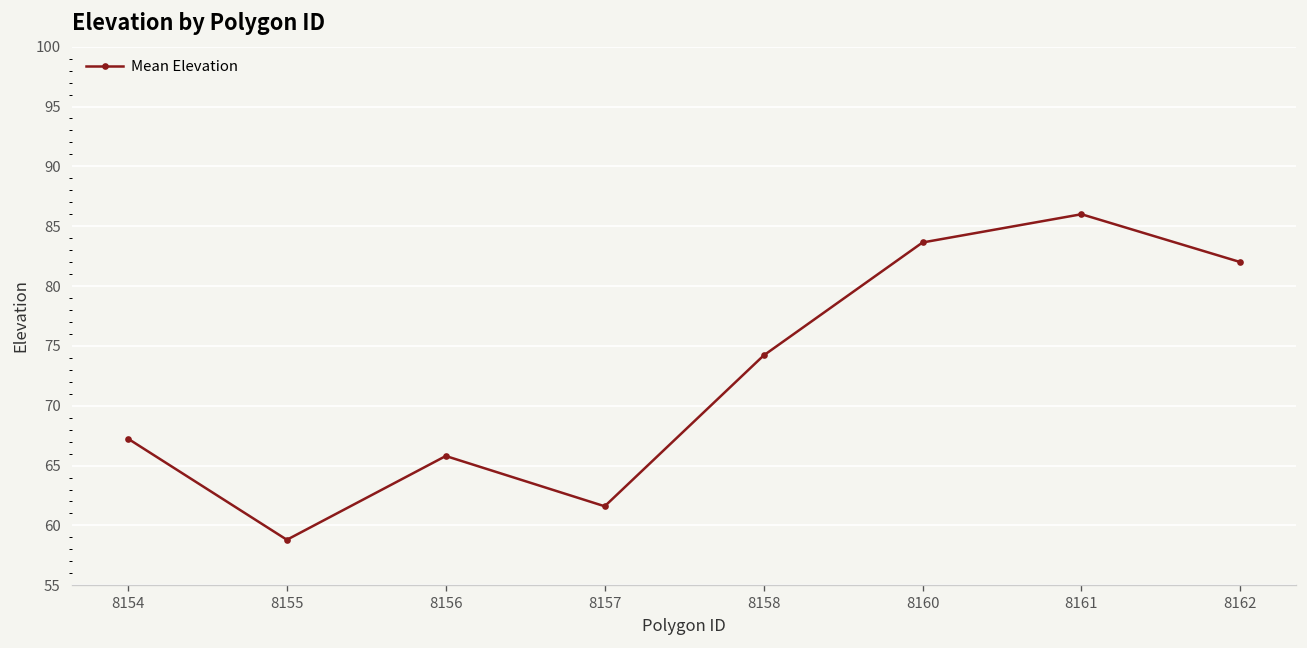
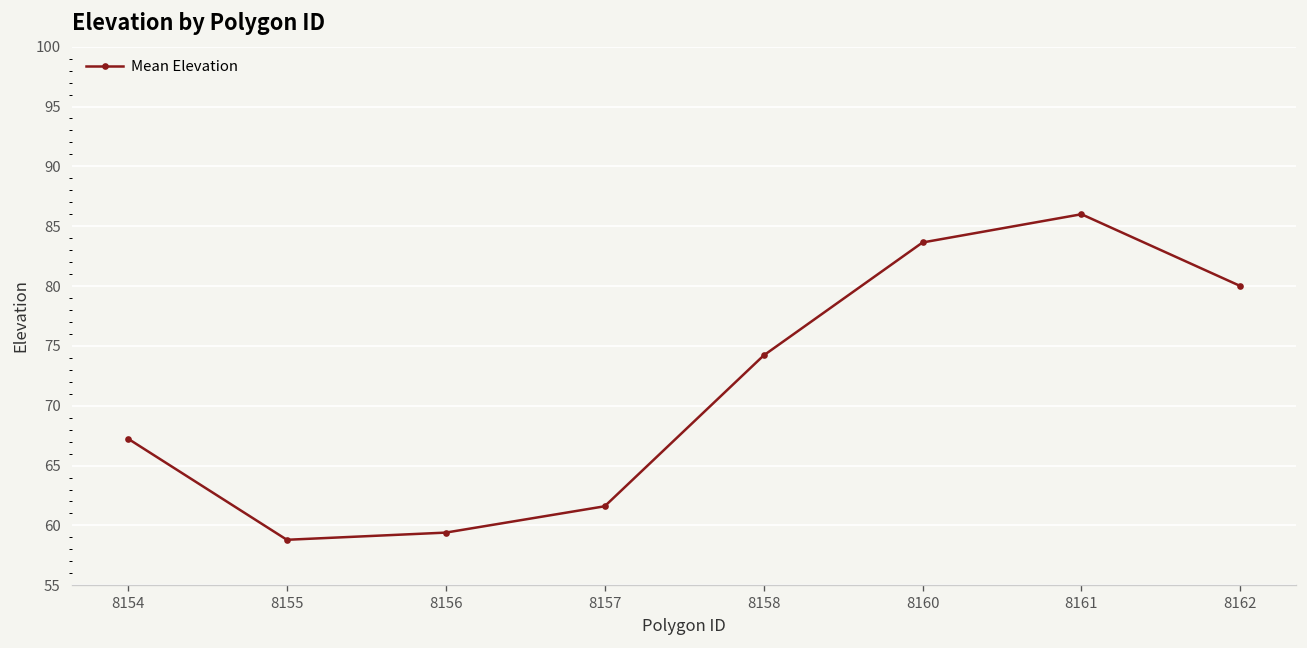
  {
    "8154": 67,
    "8155": 59,
-   "8156": 66,
+   "8156": 59,
    "8157": 62,
    "8158": 74,
    "8160": 84,
    "8161": 86,
-   "8162": 82
+   "8162": 80
  }
